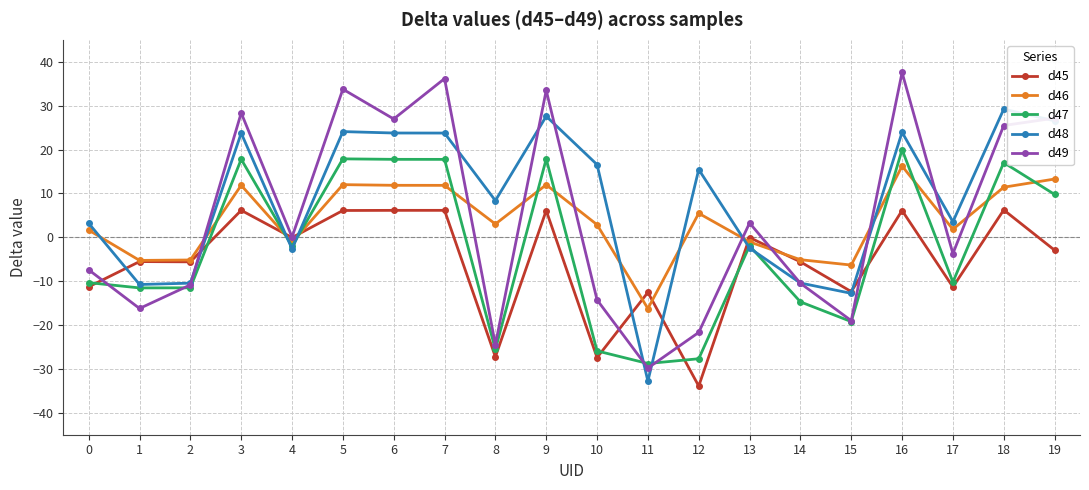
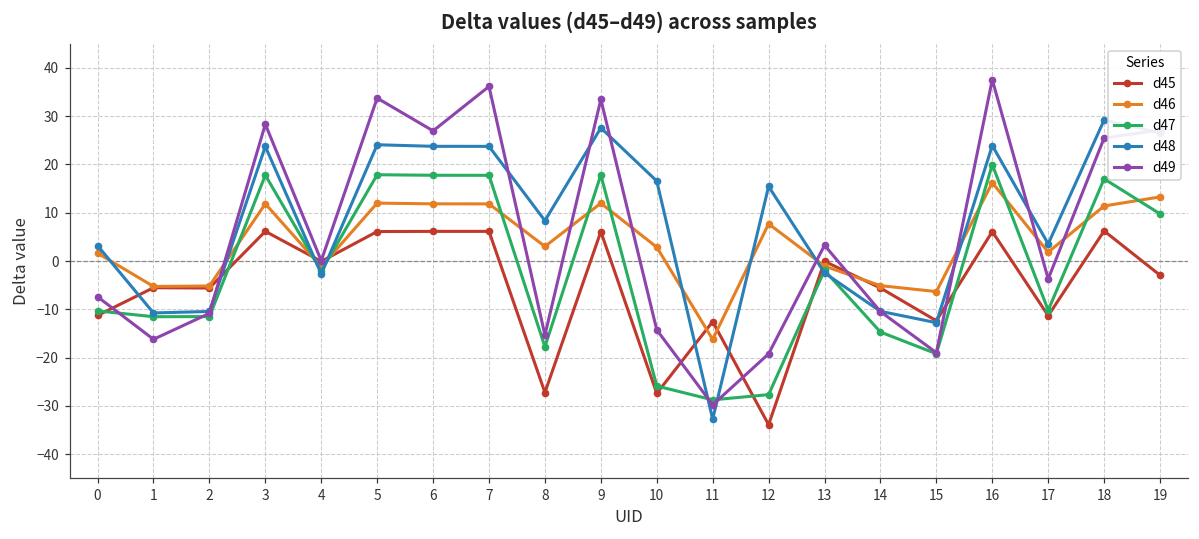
  {
    "d45": {
      "0": -11,
      "3": 6,
      "5": 6,
      "6": 6,
      "7": 6,
      "8": -27,
      "9": 6,
      "10": -27,
      "11": -13,
      "12": -34,
      "13": 0,
      "16": 6,
      "17": -11,
      "18": 6,
      "19": -3
    },
    "d46": {
      "0": 2,
      "3": 12,
      "4": -1,
      "5": 12,
      "6": 12,
      "7": 12,
      "8": 3,
      "9": 12,
      "10": 3,
      "11": -16,
-     "12": 5,
+     "12": 8,
      "13": -1,
      "15": -6,
      "16": 16,
      "17": 2,
      "18": 11,
      "19": 13
    },
    "d47": {
      "0": -10,
      "1": -12,
      "2": -12,
      "3": 18,
      "5": 18,
      "6": 18,
      "7": 18,
-     "8": -26,
+     "8": -18,
      "9": 18,
      "10": -26,
      "11": -29,
      "12": -28,
      "14": -15,
      "16": 20,
      "17": -10,
      "18": 17,
      "19": 10
    },
    "d48": {
      "0": 3,
      "1": -11,
      "3": 24,
      "5": 24,
      "6": 24,
      "7": 24,
      "8": 8,
      "9": 28,
      "10": 17,
      "11": -33,
      "12": 15,
      "16": 24,
      "17": 4,
      "18": 29
    },
    "d49": {
      "0": -7,
      "1": -16,
      "3": 28,
      "5": 34,
      "6": 27,
      "7": 36,
-     "8": -24,
+     "8": -15,
      "9": 33,
      "10": -14,
      "11": -30,
-     "12": -22,
+     "12": -19,
      "13": 3,
      "16": 38,
      "17": -4,
      "18": 25
    }
  }
